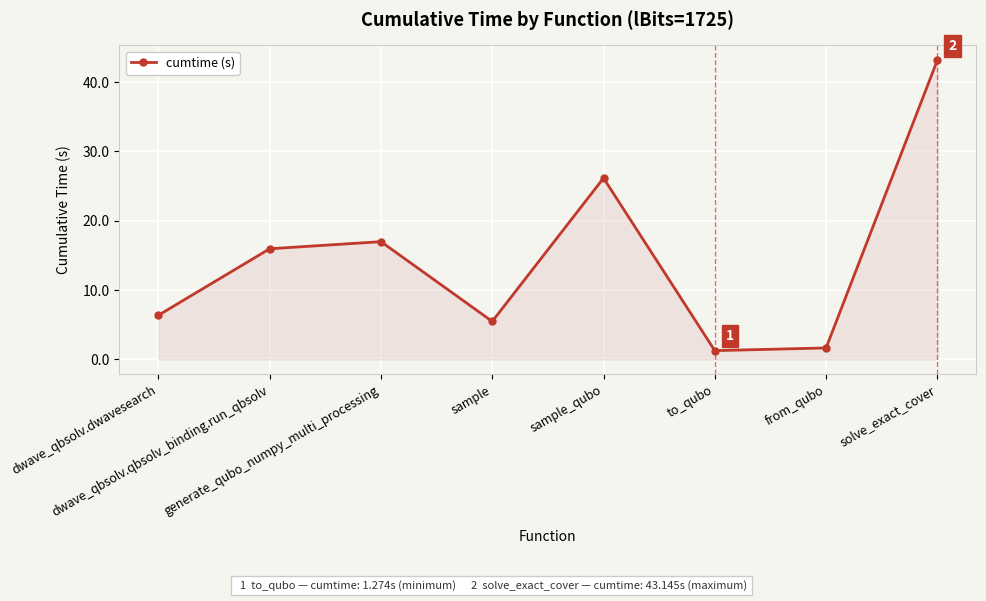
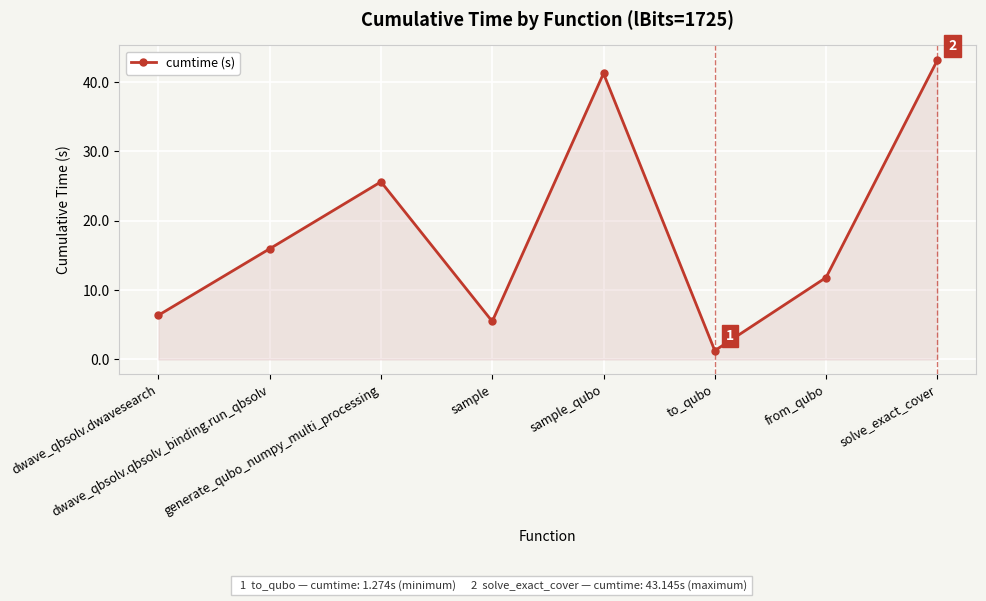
  {
    "dwave_qbsolv.dwavesearch": 6,
    "dwave_qbsolv.qbsolv_binding.run_qbsolv": 16,
-   "generate_qubo_numpy_multi_processing": 17,
+   "generate_qubo_numpy_multi_processing": 26,
    "sample": 5,
-   "sample_qubo": 26,
-   "from_qubo": 2
+   "sample_qubo": 41,
+   "from_qubo": 12
  }
